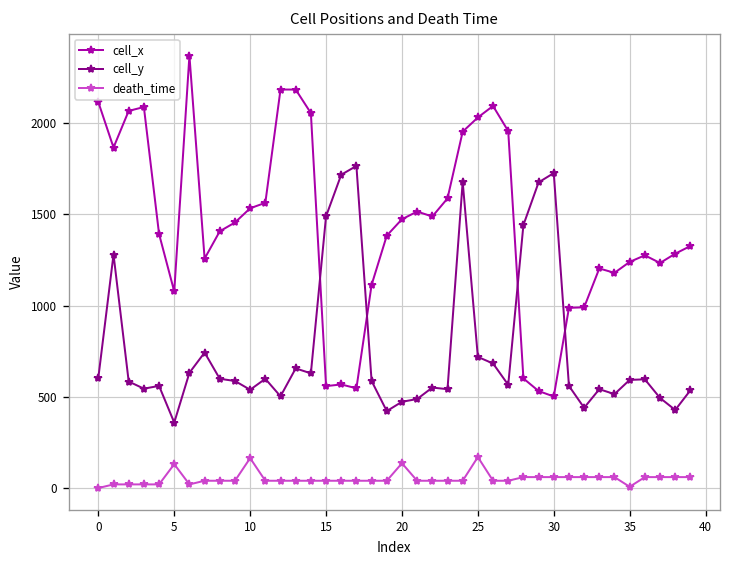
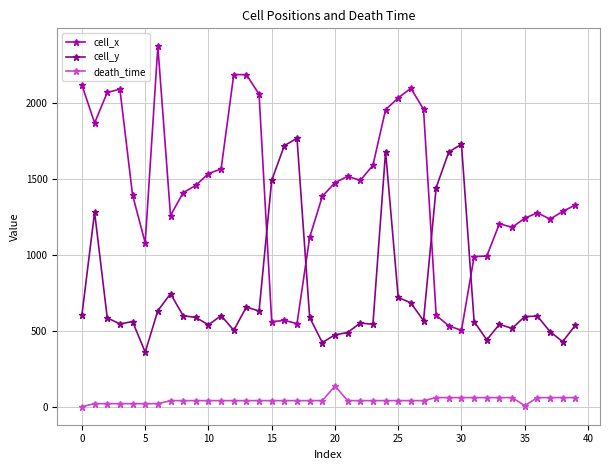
  {
    "death_time": {
      "0": 0,
-     "5": 130,
-     "10": 160,
+     "5": 20,
+     "10": 40,
      "15": 40,
      "20": 140,
-     "25": 170,
+     "25": 40,
      "30": 60,
      "35": 10
    }
  }
